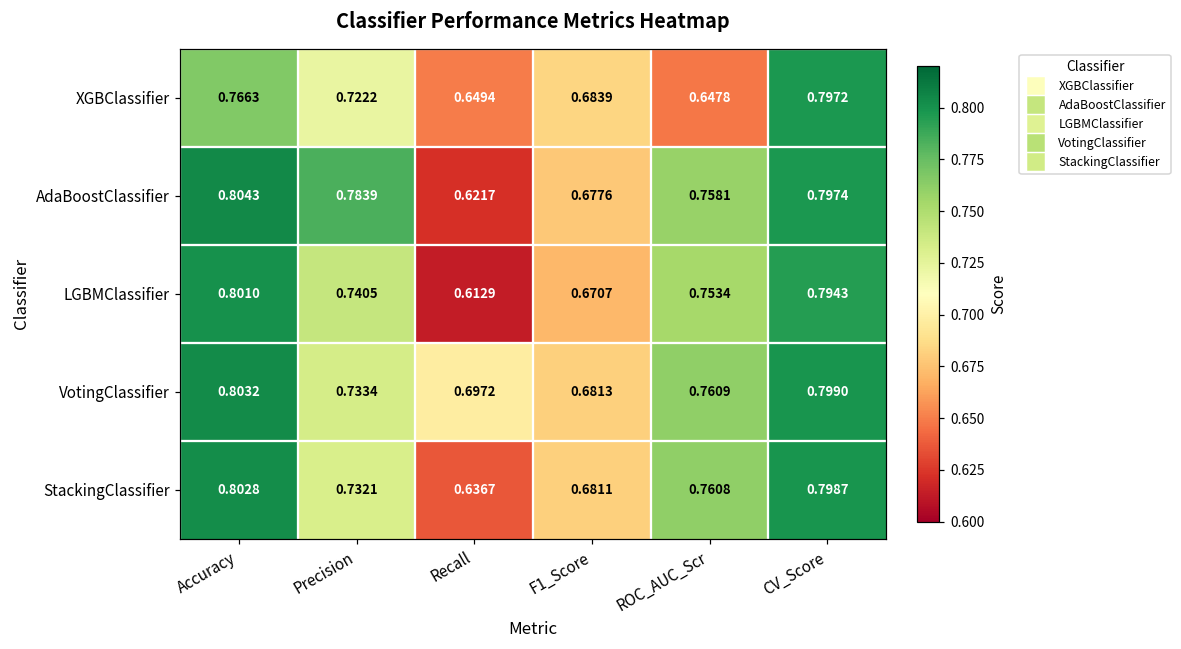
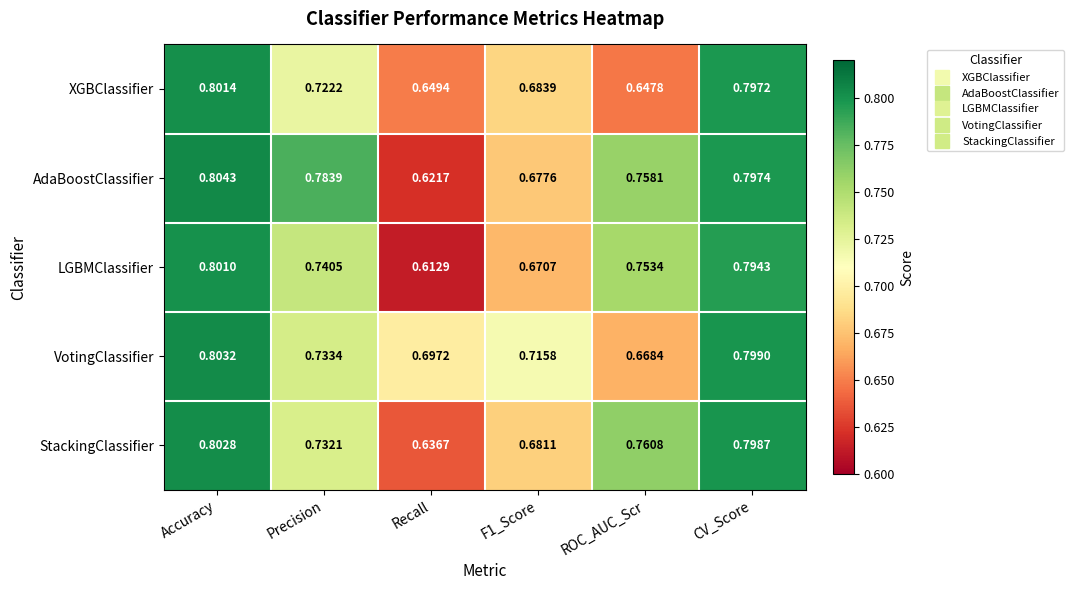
  {
    "XGBClassifier": {
-     "Accuracy": 0.7663,
+     "Accuracy": 0.8014,
      "Precision": 0.7222,
      "Recall": 0.6494,
      "F1_Score": 0.6839,
      "ROC_AUC_Scr": 0.6478,
      "CV_Score": 0.7972
    },
    "AdaBoostClassifier": {
      "Accuracy": 0.8043,
      "Precision": 0.7839,
      "Recall": 0.6217,
      "F1_Score": 0.6776,
      "ROC_AUC_Scr": 0.7581,
      "CV_Score": 0.7974
    },
    "LGBMClassifier": {
      "Accuracy": 0.8010,
      "Precision": 0.7405,
      "Recall": 0.6129,
      "F1_Score": 0.6707,
      "ROC_AUC_Scr": 0.7534,
      "CV_Score": 0.7943
    },
    "VotingClassifier": {
      "Accuracy": 0.8032,
      "Precision": 0.7334,
      "Recall": 0.6972,
-     "F1_Score": 0.6813,
-     "ROC_AUC_Scr": 0.7609,
+     "F1_Score": 0.7158,
+     "ROC_AUC_Scr": 0.6684,
      "CV_Score": 0.7990
    },
    "StackingClassifier": {
      "Accuracy": 0.8028,
      "Precision": 0.7321,
      "Recall": 0.6367,
      "F1_Score": 0.6811,
      "ROC_AUC_Scr": 0.7608,
      "CV_Score": 0.7987
    }
  }
